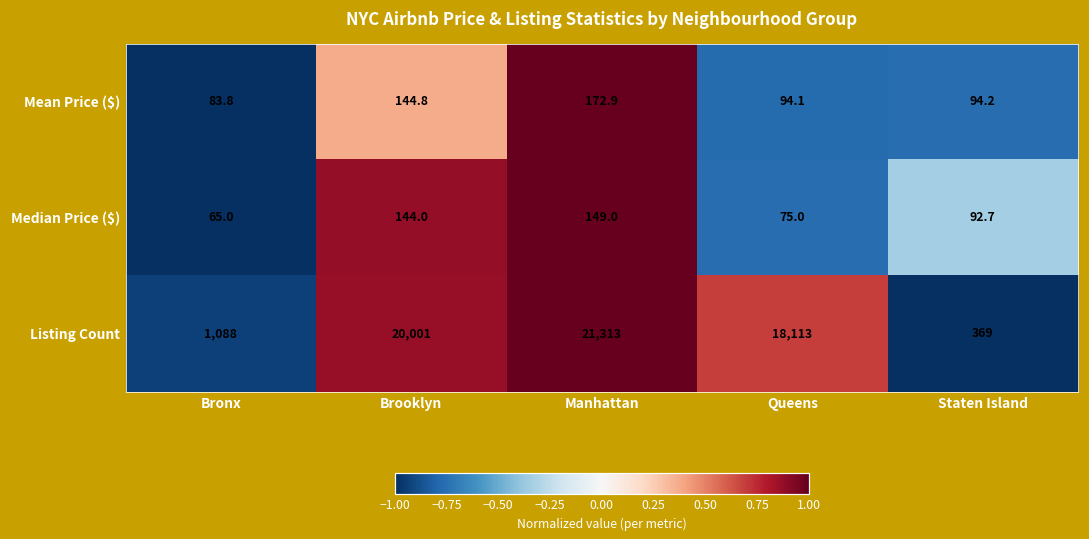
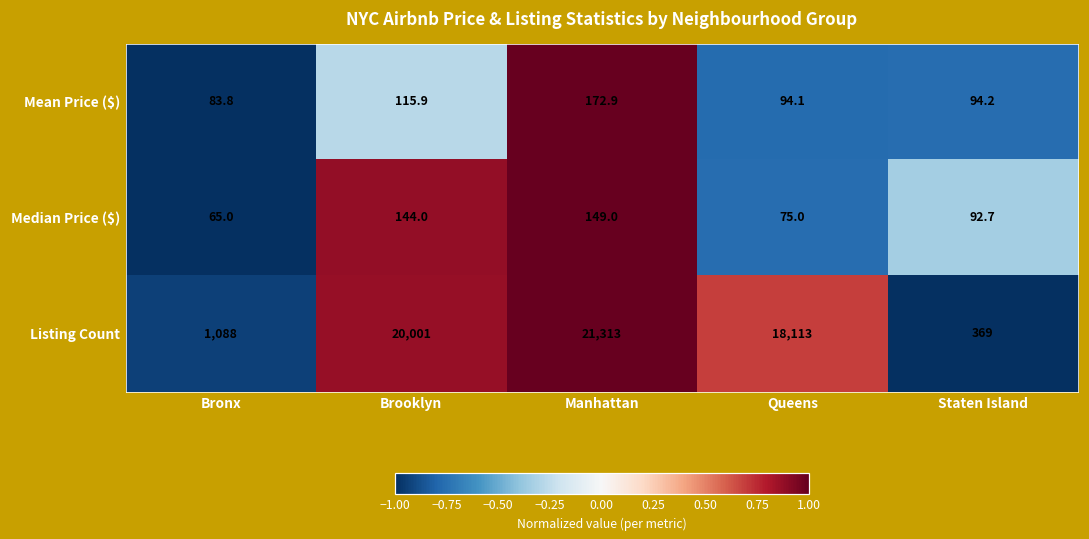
  {
    "Mean Price ($)": {
      "Bronx": "83.8",
-     "Brooklyn": "144.8",
+     "Brooklyn": "115.9",
      "Manhattan": "172.9",
      "Queens": "94.1",
      "Staten Island": "94.2"
    },
    "Median Price ($)": {
      "Bronx": "65.0",
      "Brooklyn": "144.0",
      "Manhattan": "149.0",
      "Queens": "75.0",
      "Staten Island": "92.7"
    },
    "Listing Count": {
      "Bronx": "1,088",
      "Brooklyn": "20,001",
      "Manhattan": "21,313",
      "Queens": "18,113",
      "Staten Island": "369"
    }
  }
